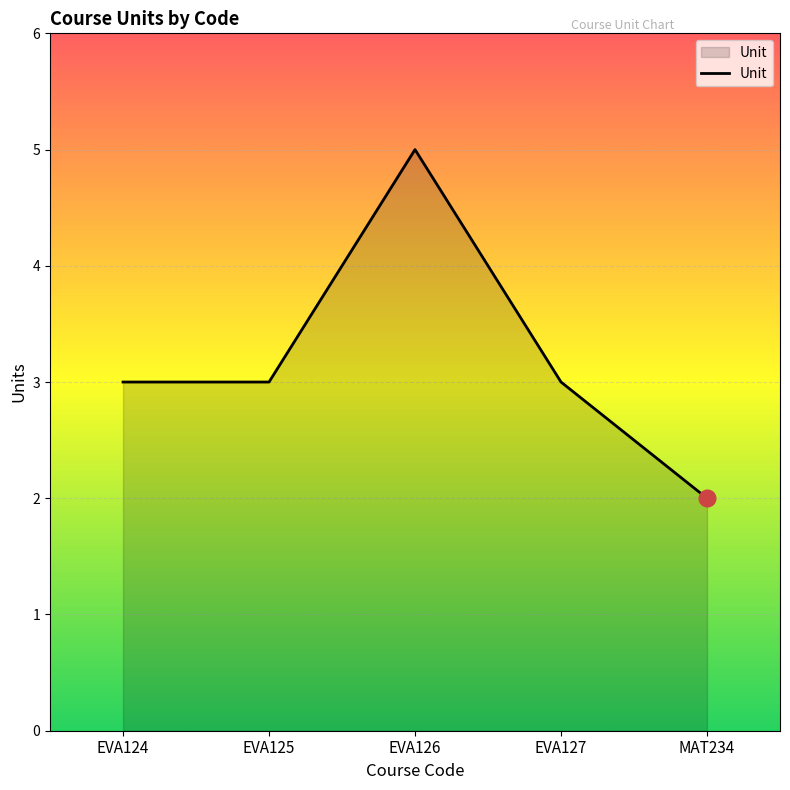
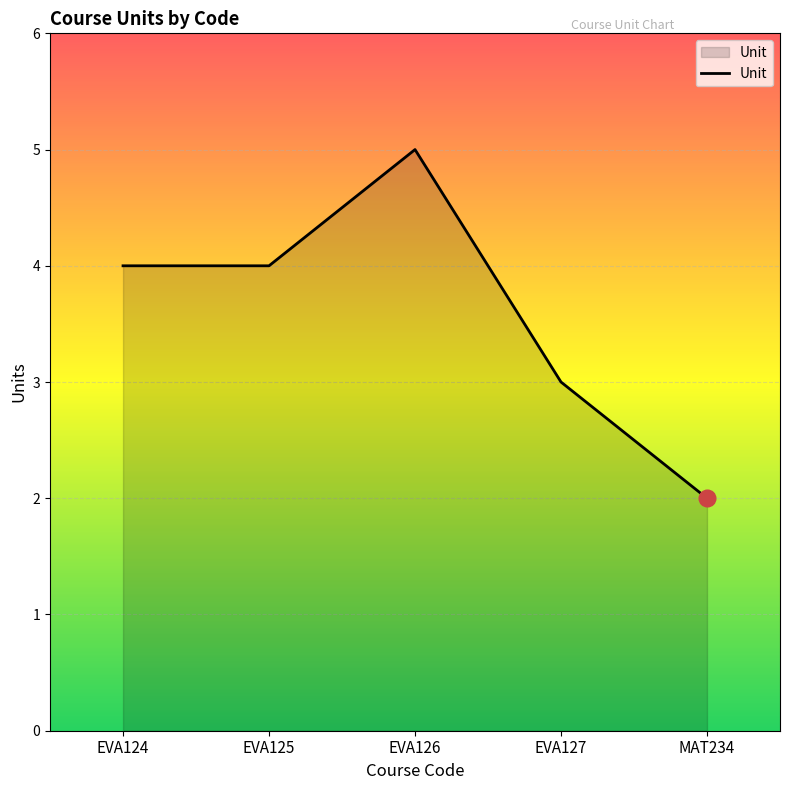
  {
    "Unit": {
-     "EVA124": 3,
-     "EVA125": 3,
+     "EVA124": 4,
+     "EVA125": 4,
      "EVA126": 5,
      "EVA127": 3
    }
  }
